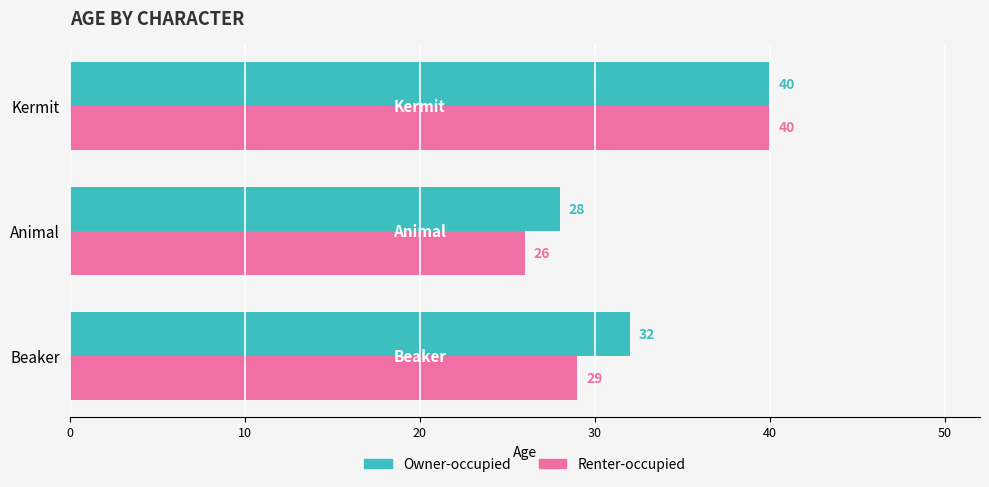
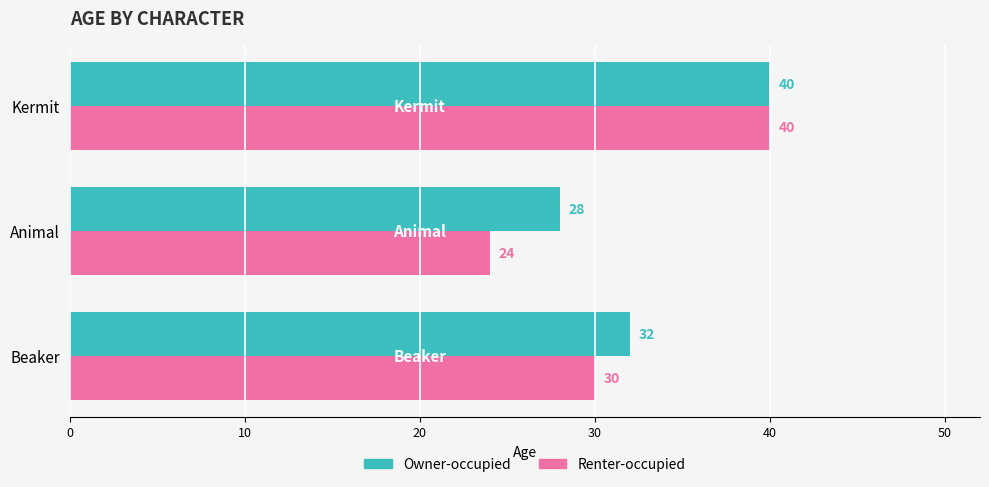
  {
    "Owner-occupied": {
      "Kermit": 40,
      "Animal": 28,
      "Beaker": 32
    },
    "Renter-occupied": {
      "Kermit": 40,
-     "Animal": 26,
-     "Beaker": 29
+     "Animal": 24,
+     "Beaker": 30
    }
  }
